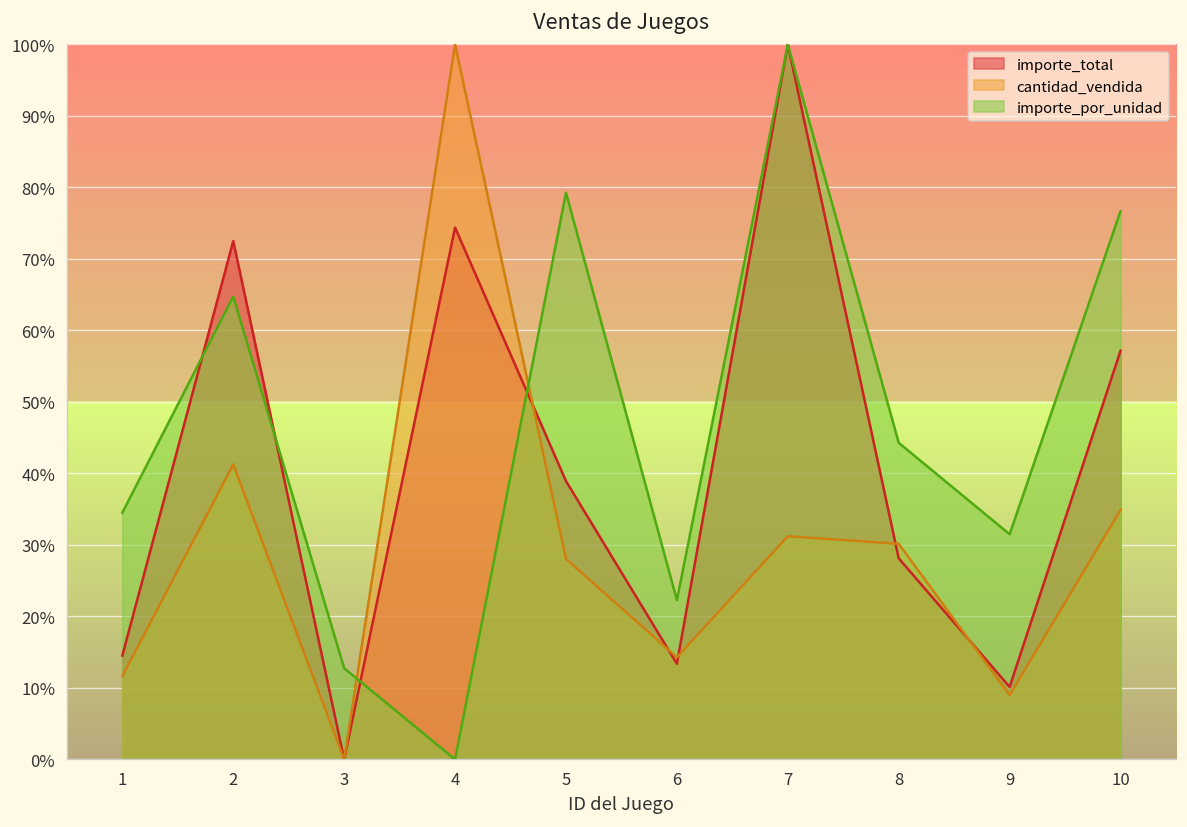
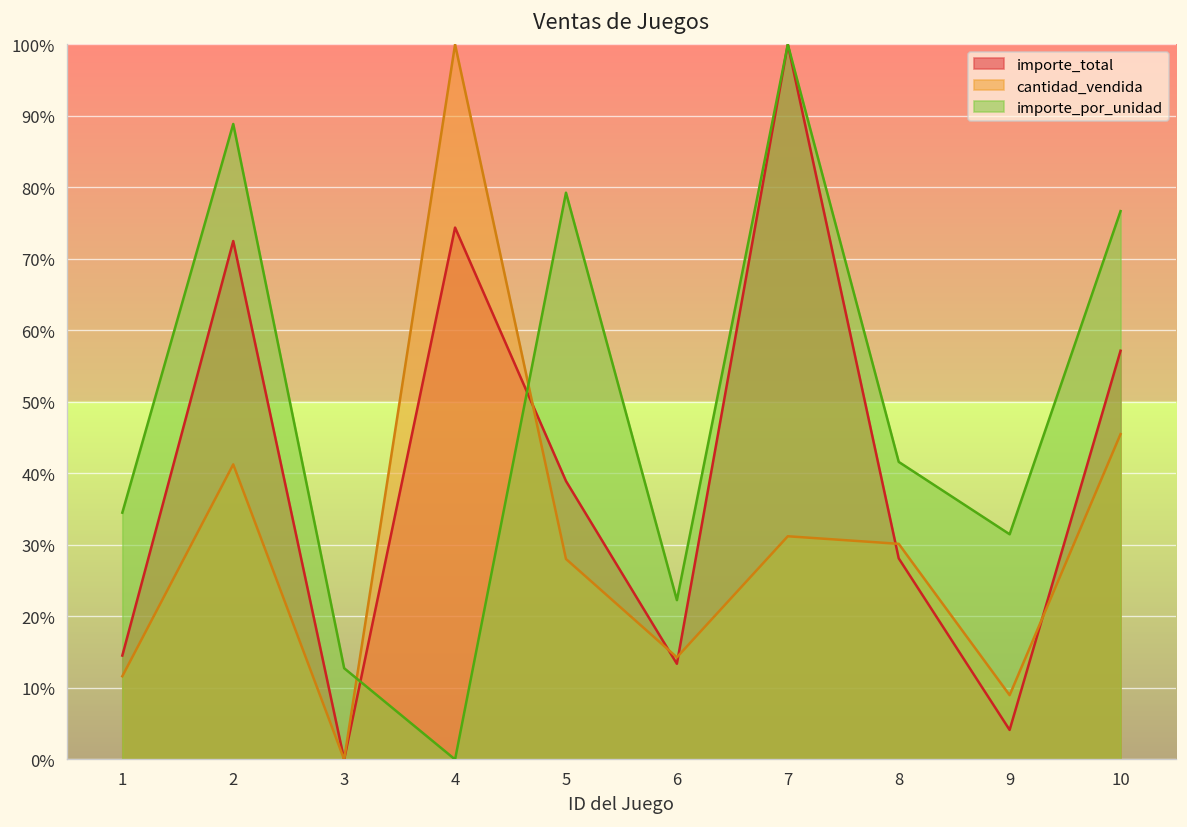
  {
    "importe_total": {
      "1": "15%",
      "2": "73%",
      "4": "74%",
      "5": "39%",
      "6": "13%",
      "8": "28%",
-     "9": "10%",
+     "9": "4%",
      "10": "57%"
    },
    "cantidad_vendida": {
      "1": "12%",
      "2": "41%",
      "4": "100%",
      "5": "28%",
      "6": "14%",
      "7": "31%",
      "8": "30%",
      "9": "9%",
-     "10": "35%"
+     "10": "46%"
    },
    "importe_por_unidad": {
      "1": "35%",
-     "2": "65%",
+     "2": "89%",
      "3": "13%",
      "4": "0%",
      "5": "79%",
      "6": "22%",
-     "8": "44%",
+     "8": "42%",
      "9": "31%",
      "10": "77%"
    }
  }
